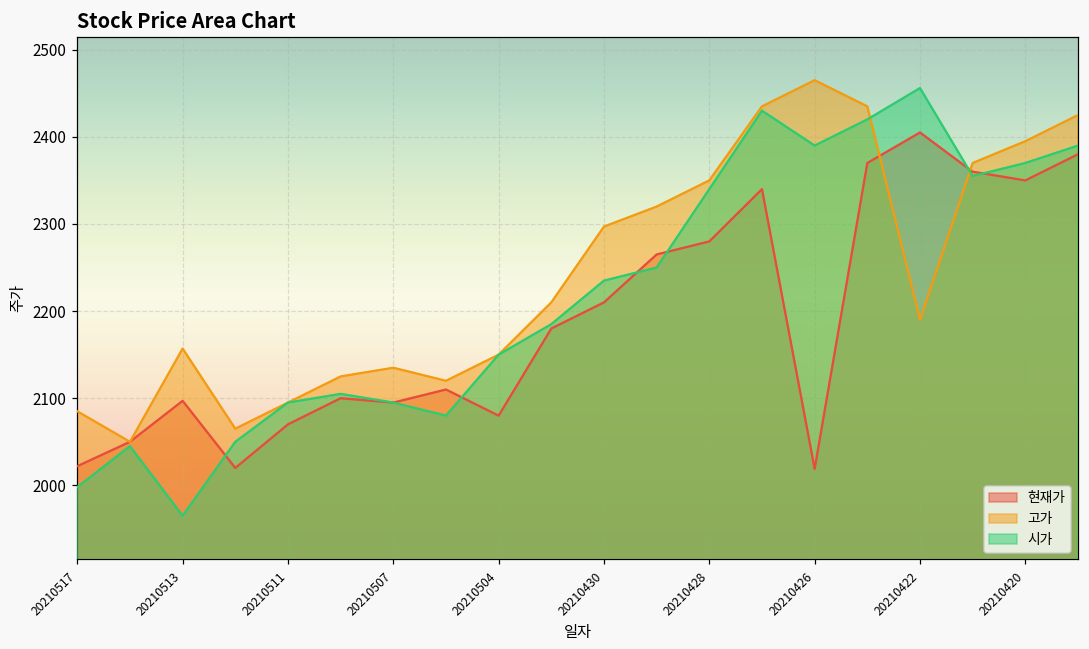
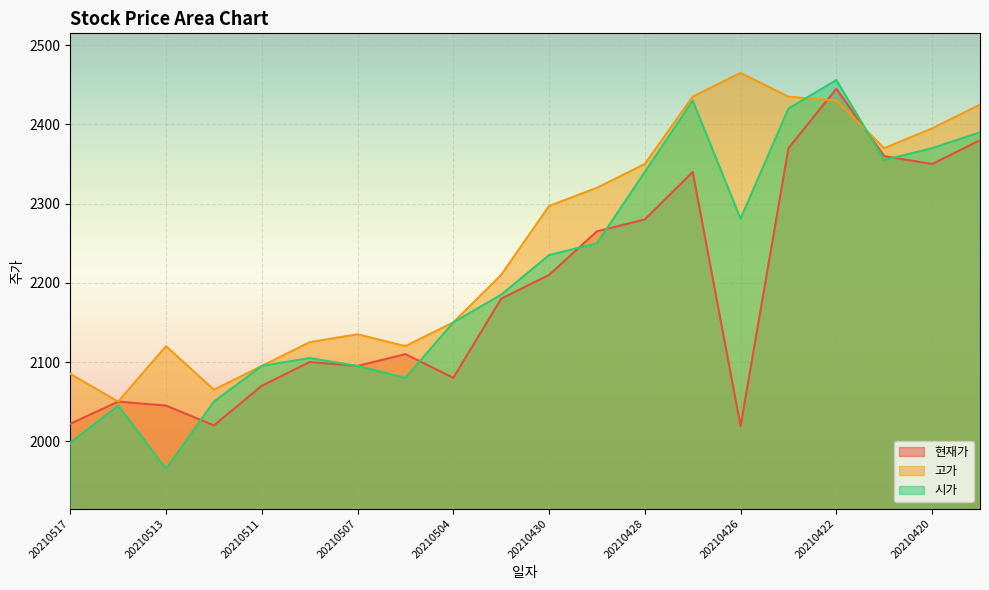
  {
    "현재가": {
      "20210517": 2020,
-     "20210513": 2100,
+     "20210513": 2050,
      "20210511": 2070,
      "20210504": 2080,
      "20210430": 2210,
      "20210428": 2280,
      "20210426": 2020,
-     "20210422": 2410,
+     "20210422": 2450,
      "20210420": 2350
    },
    "고가": {
      "20210517": 2090,
-     "20210513": 2160,
+     "20210513": 2120,
      "20210507": 2140,
      "20210430": 2300,
      "20210428": 2350,
      "20210426": 2470,
-     "20210422": 2190,
+     "20210422": 2430,
      "20210420": 2400
    },
    "시가": {
      "20210517": 2000,
      "20210513": 1970,
      "20210430": 2240,
      "20210428": 2340,
-     "20210426": 2390,
+     "20210426": 2280,
      "20210422": 2460,
      "20210420": 2370
    }
  }
